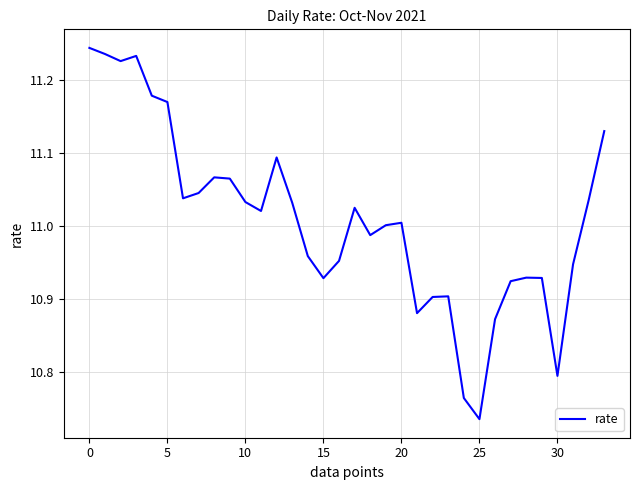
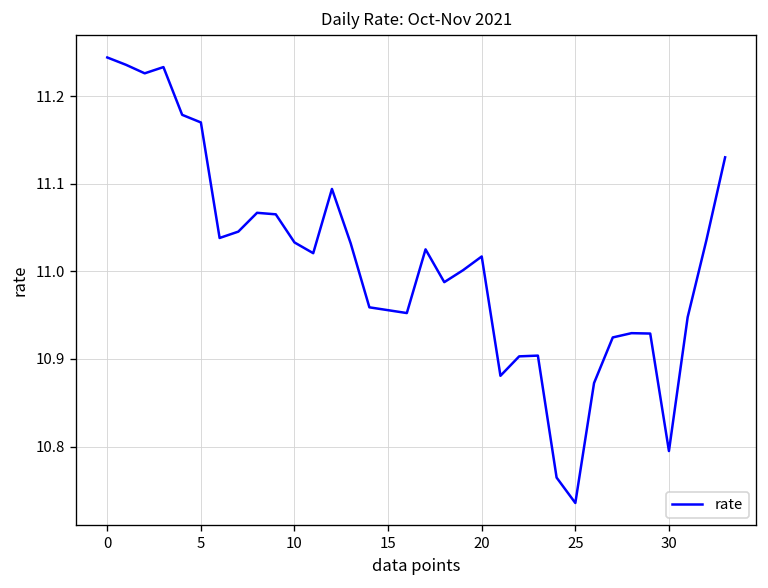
  {
    "0": 11.24,
    "5": 11.17,
    "10": 11.03,
-   "15": 10.93,
-   "20": 11.00,
+   "15": 10.96,
+   "20": 11.02,
    "25": 10.74,
    "30": 10.79
  }
